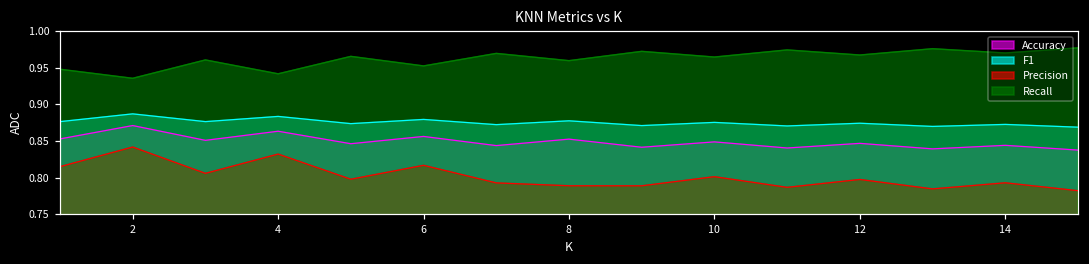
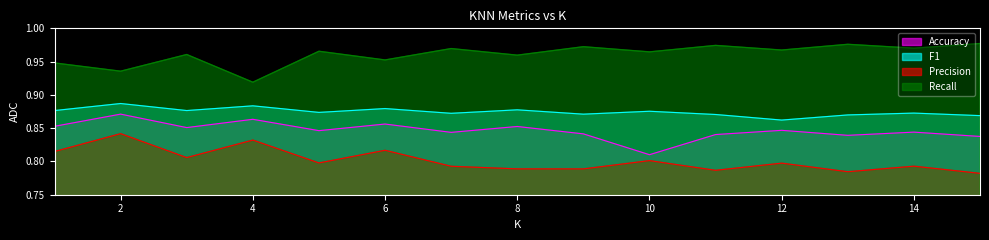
  {
    "Accuracy": {
      "2": 0.87,
      "4": 0.86,
      "6": 0.86,
      "8": 0.85,
-     "10": 0.85,
+     "10": 0.81,
      "12": 0.85,
      "14": 0.84
    },
    "F1": {
      "2": 0.89,
      "4": 0.88,
      "6": 0.88,
      "8": 0.88,
      "10": 0.88,
-     "12": 0.87,
+     "12": 0.86,
      "14": 0.87
    },
    "Precision": {
      "2": 0.84,
      "4": 0.83,
      "6": 0.82,
      "8": 0.79,
      "10": 0.80,
      "12": 0.80,
      "14": 0.79
    },
    "Recall": {
      "2": 0.94,
-     "4": 0.94,
+     "4": 0.92,
      "6": 0.95,
      "8": 0.96,
      "10": 0.96,
      "12": 0.97
    }
  }
